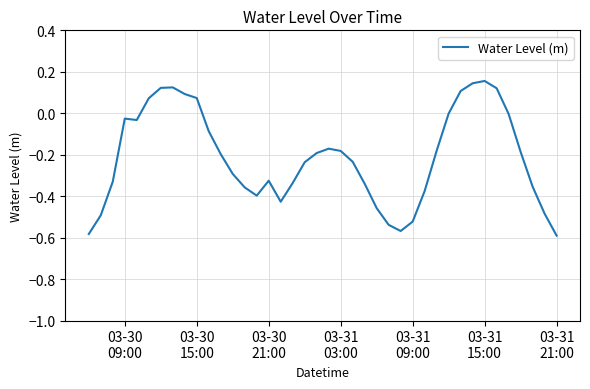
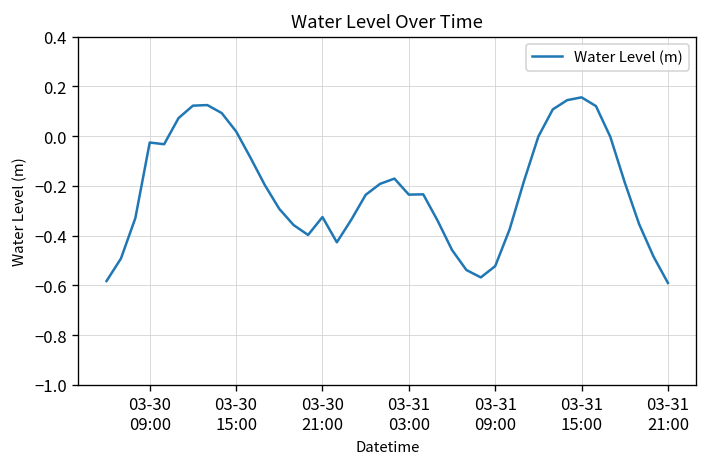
  {
    "03-30 09:00": -0.03,
-   "03-30 15:00": 0.07,
+   "03-30 15:00": 0.02,
    "03-30 21:00": -0.33,
-   "03-31 03:00": -0.18,
+   "03-31 03:00": -0.24,
    "03-31 09:00": -0.52,
    "03-31 15:00": 0.16,
    "03-31 21:00": -0.59
  }
